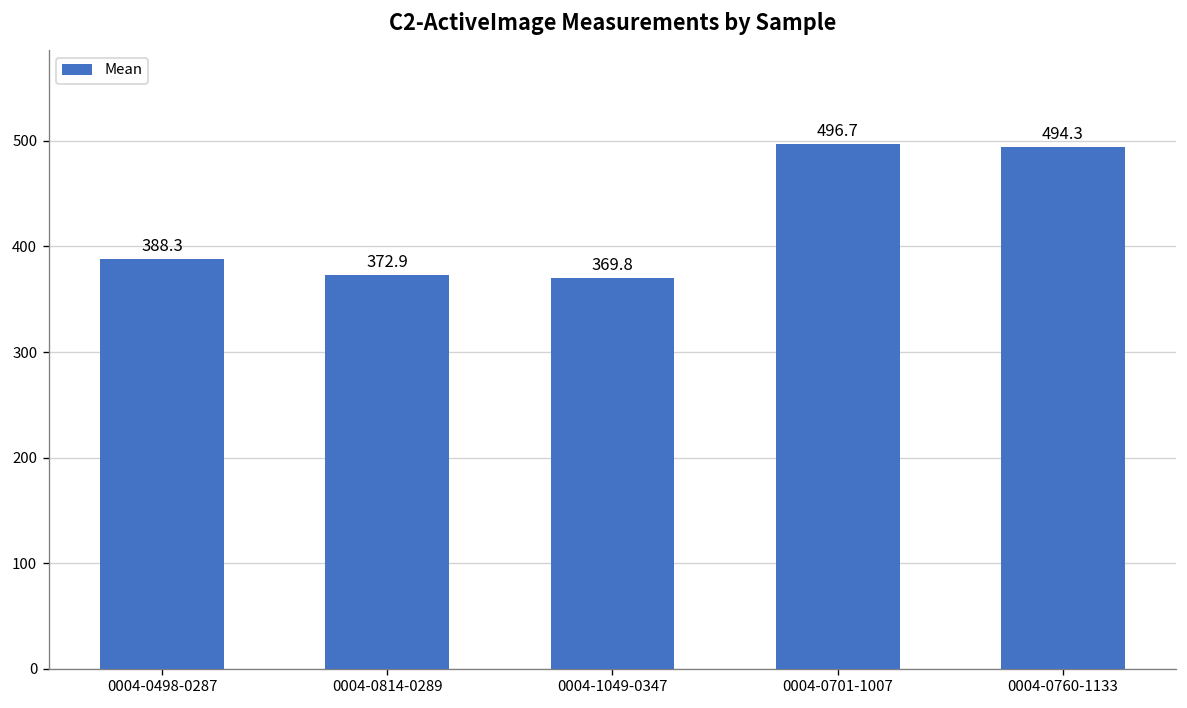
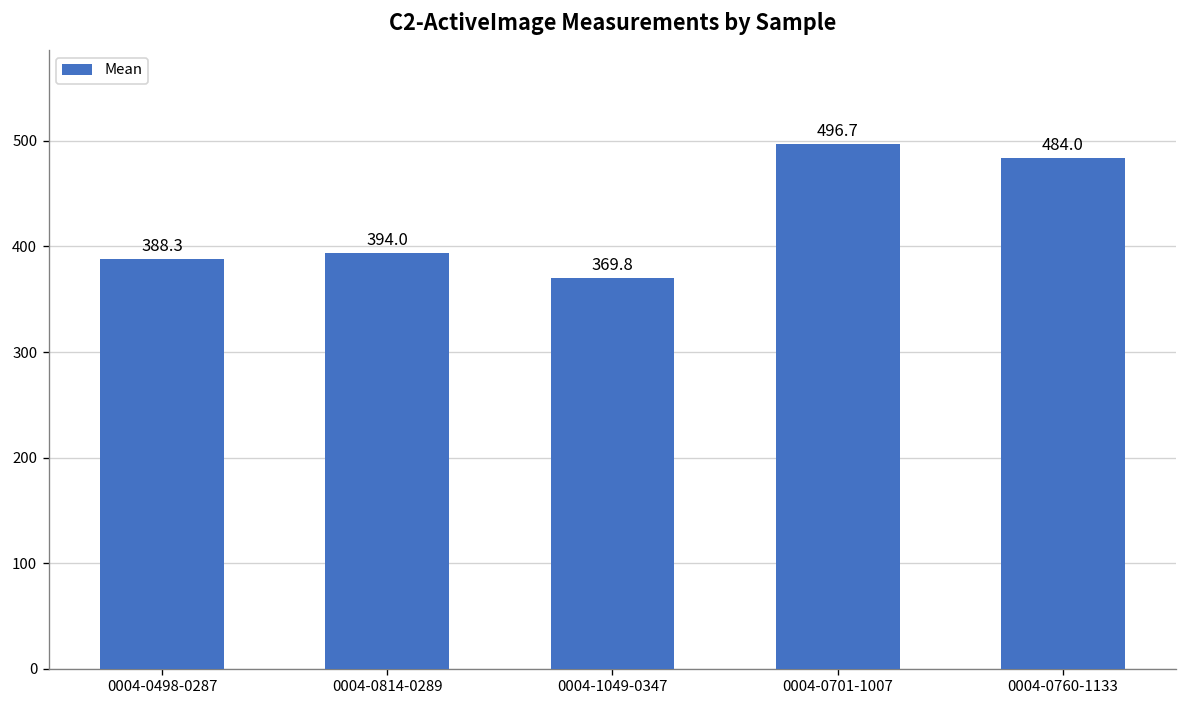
  {
    "0004-0498-0287": 388.3,
-   "0004-0814-0289": 372.9,
+   "0004-0814-0289": 394.0,
    "0004-1049-0347": 369.8,
    "0004-0701-1007": 496.7,
-   "0004-0760-1133": 494.3
+   "0004-0760-1133": 484.0
  }
